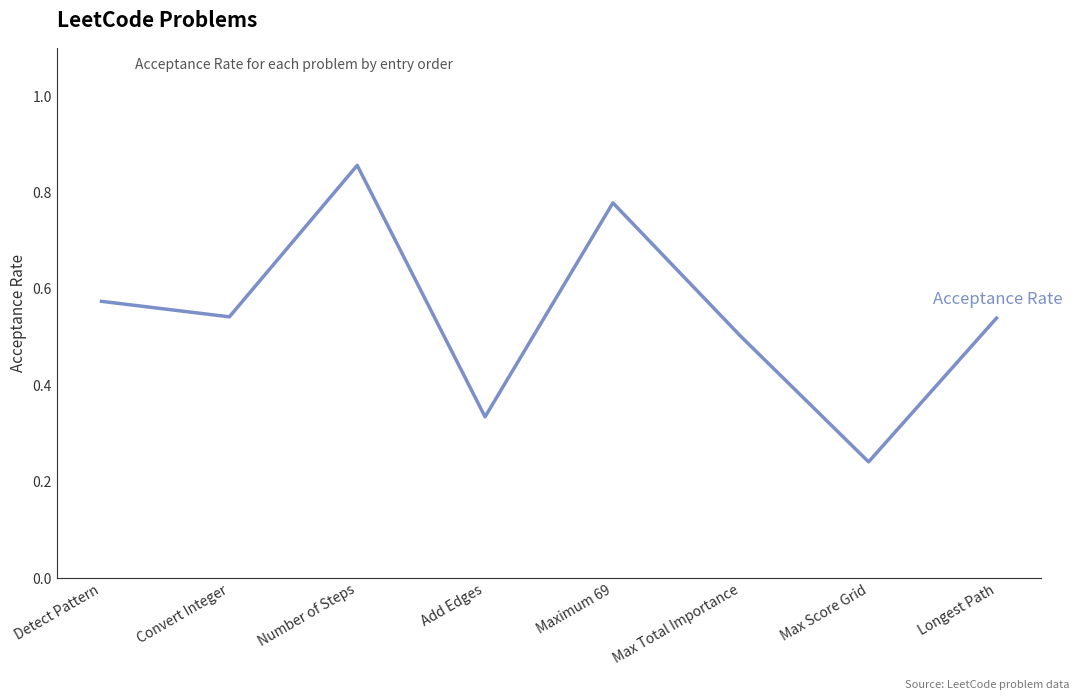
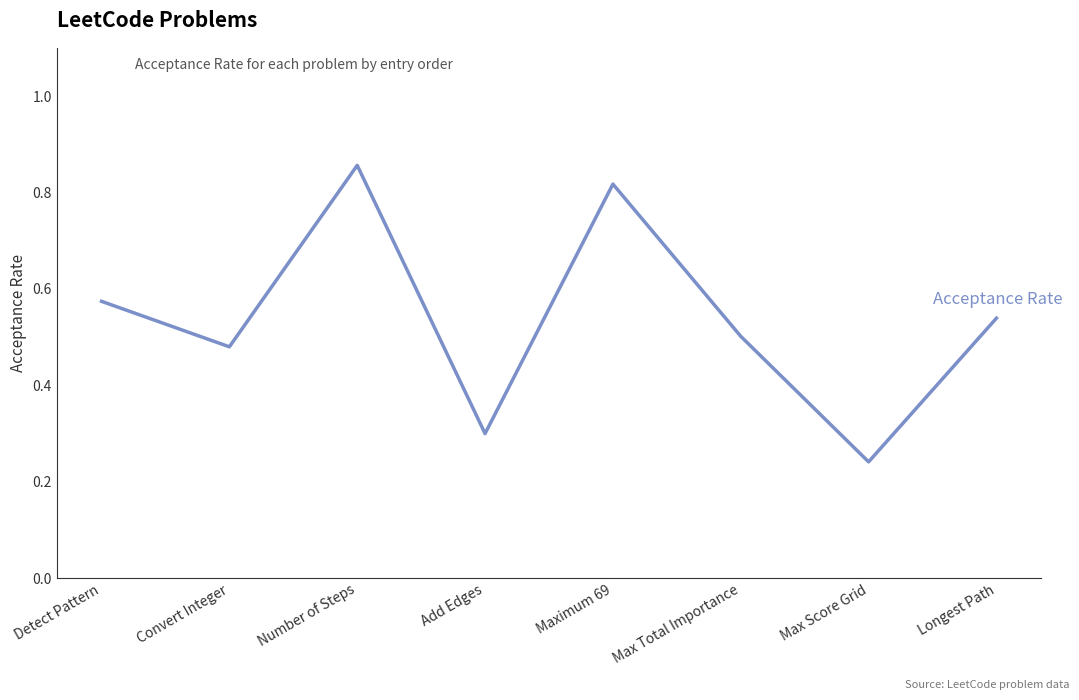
  {
    "Detect Pattern": 0.57,
-   "Convert Integer": 0.54,
+   "Convert Integer": 0.48,
    "Number of Steps": 0.86,
-   "Add Edges": 0.33,
-   "Maximum 69": 0.78,
+   "Add Edges": 0.30,
+   "Maximum 69": 0.82,
    "Max Total Importance": 0.50,
    "Max Score Grid": 0.24,
    "Longest Path": 0.54
  }
